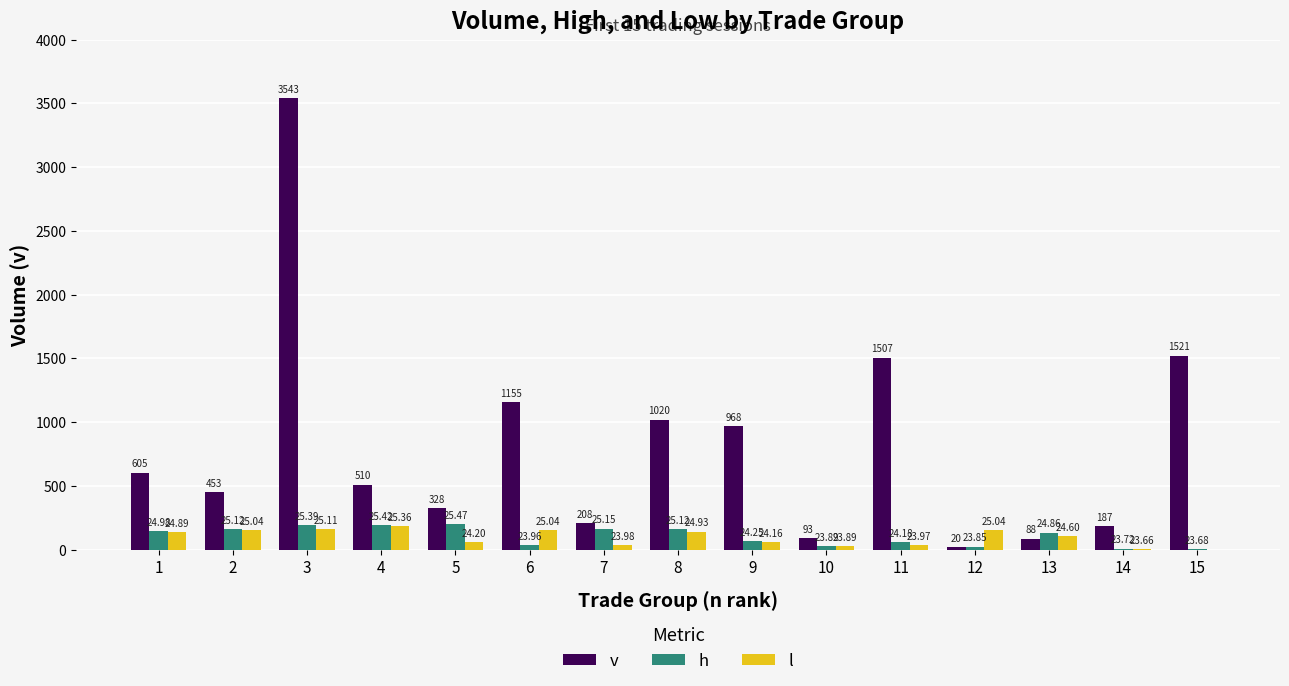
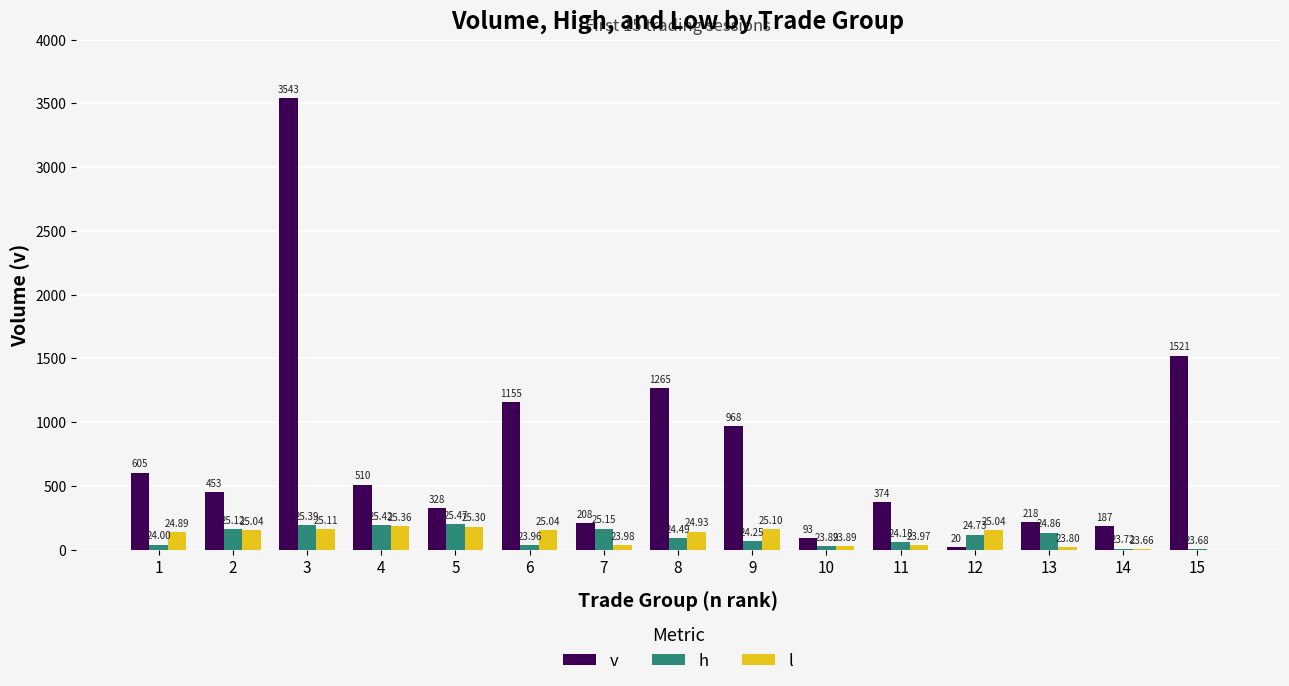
  {
    "v": {
      "1": 605,
      "2": 453,
      "3": 3543,
      "4": 510,
      "5": 328,
      "6": 1155,
      "7": 208,
-     "8": 1020,
+     "8": 1265,
      "9": 968,
      "10": 93,
-     "11": 1507,
+     "11": 374,
      "12": 20,
-     "13": 88,
+     "13": 218,
      "14": 187,
      "15": 1521
    },
    "h": {
-     "1": 24.98,
-     "8": 25.12,
-     "12": 23.85
+     "1": 24.00,
+     "8": 24.49,
+     "12": 24.73
    },
    "l": {
-     "5": 24.20,
-     "9": 24.16,
-     "13": 24.60
+     "5": 25.30,
+     "9": 25.10,
+     "13": 23.80
    }
  }
